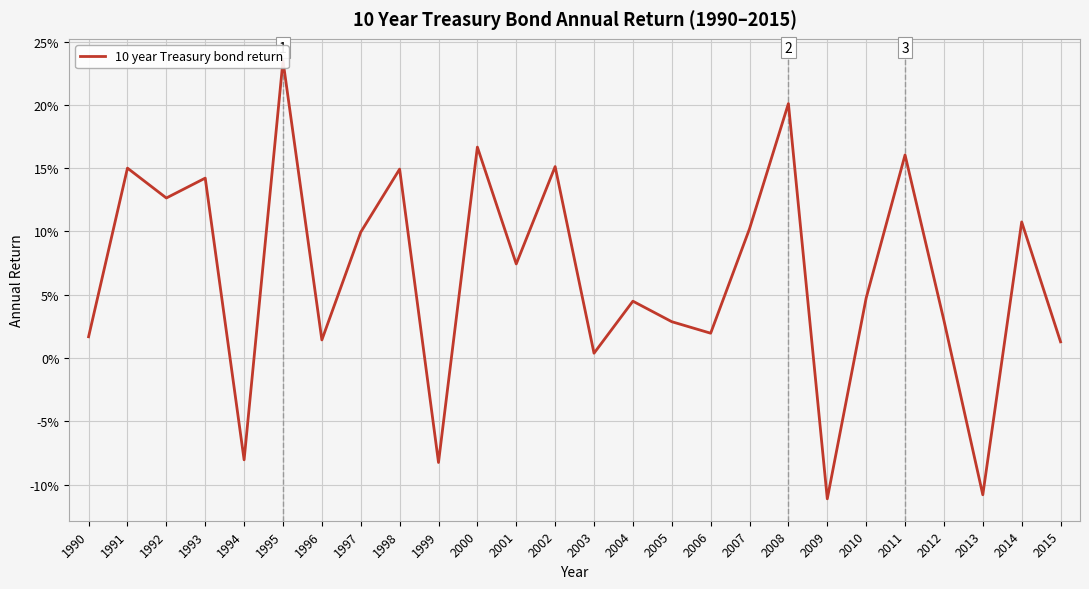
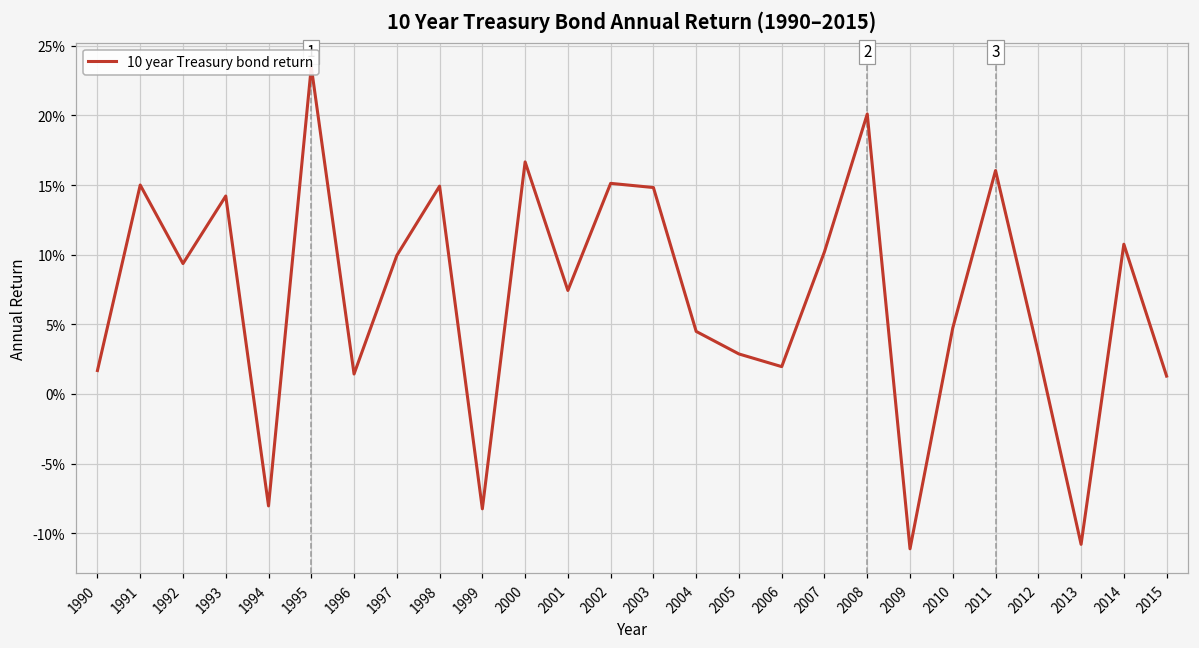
  {
    "1990": "1.7%",
    "1991": "15.0%",
-   "1992": "12.6%",
+   "1992": "9.4%",
    "1993": "14.2%",
    "1994": "-8.0%",
    "1996": "1.4%",
    "1997": "9.9%",
    "1998": "14.9%",
    "1999": "-8.3%",
    "2000": "16.7%",
    "2001": "7.4%",
    "2002": "15.1%",
-   "2003": "0.4%",
+   "2003": "14.8%",
    "2004": "4.5%",
    "2005": "2.9%",
    "2006": "2.0%",
    "2007": "10.2%",
    "2008": "20.1%",
    "2009": "-11.1%",
    "2010": "4.7%",
    "2011": "16.0%",
    "2012": "3.0%",
    "2013": "-10.8%",
    "2014": "10.8%",
    "2015": "1.3%"
  }
